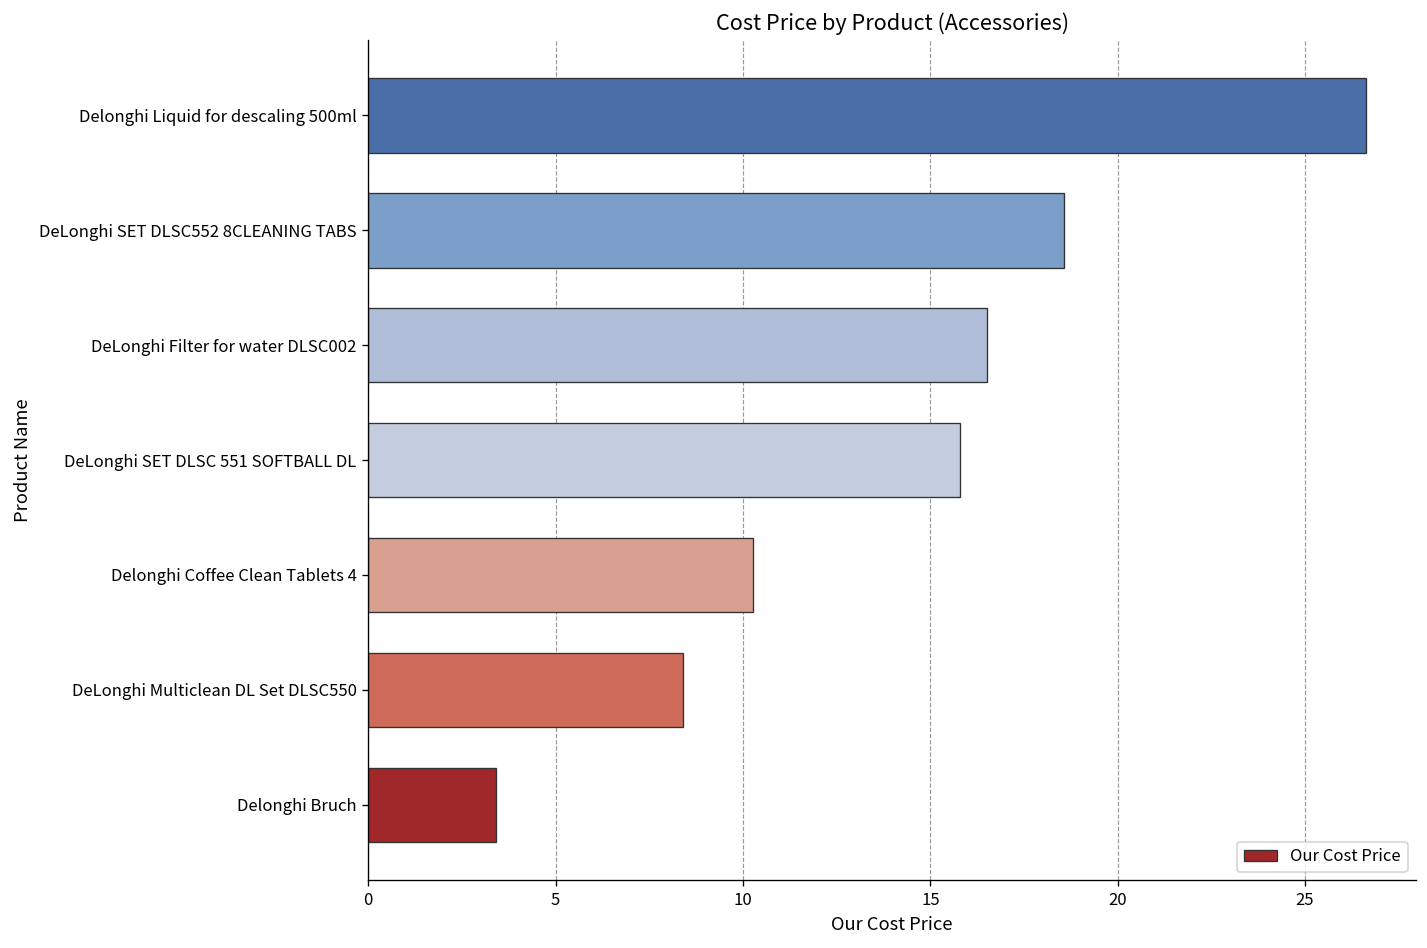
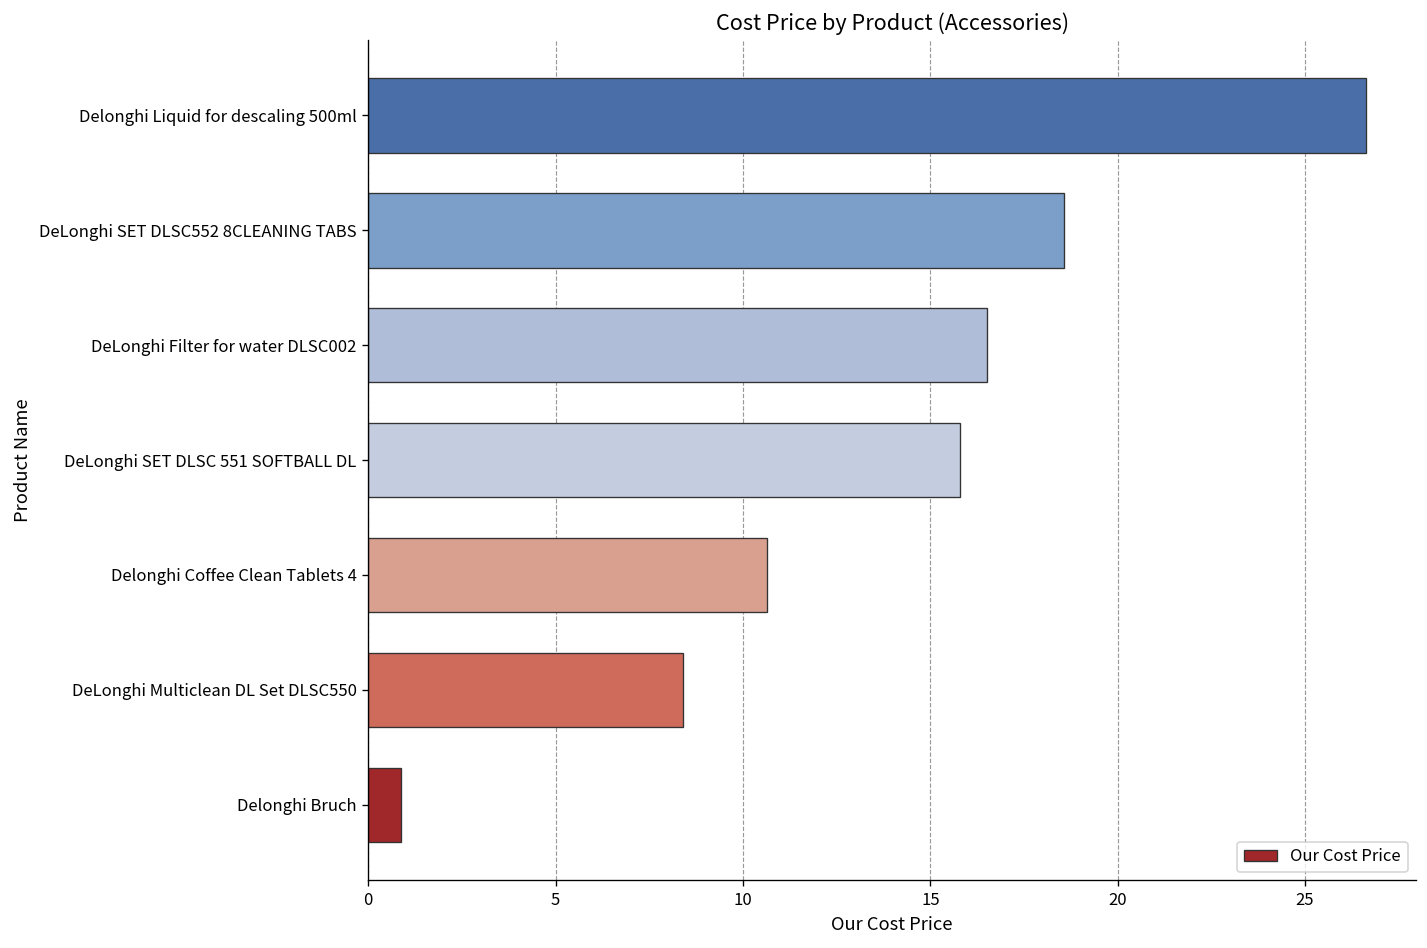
  {
    "Delonghi Liquid for descaling 500ml": 26.6,
    "DeLonghi SET DLSC552 8CLEANING TABS": 18.6,
    "DeLonghi Filter for water DLSC002": 16.5,
    "DeLonghi SET DLSC 551 SOFTBALL DL": 15.8,
-   "Delonghi Coffee Clean Tablets 4": 10.3,
+   "Delonghi Coffee Clean Tablets 4": 10.7,
    "DeLonghi Multiclean DL Set DLSC550": 8.4,
-   "Delonghi Bruch": 3.4
+   "Delonghi Bruch": 0.9
  }
